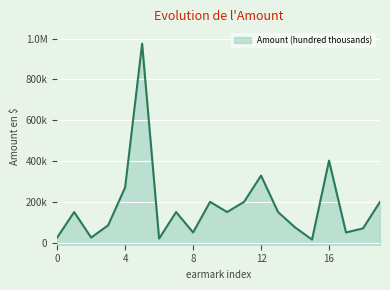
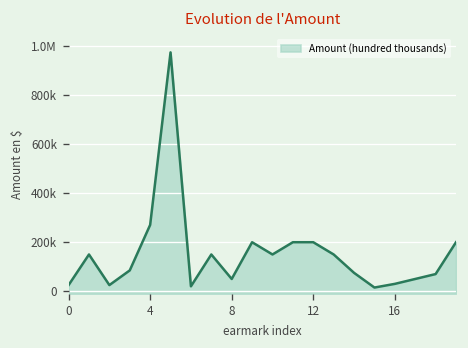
  {
    "0": 30000,
    "4": 270000,
    "8": 50000,
-   "12": 330000,
-   "16": 400000
+   "12": 200000,
+   "16": 30000
  }
